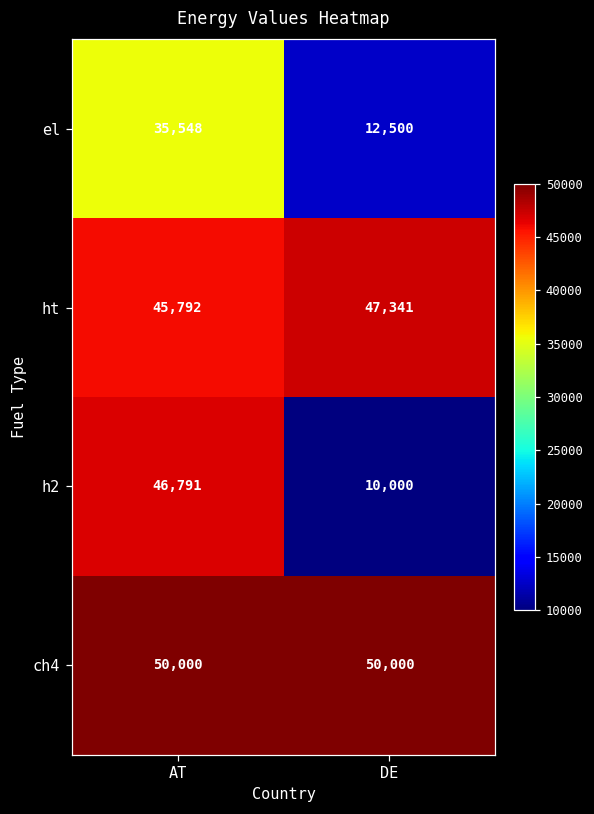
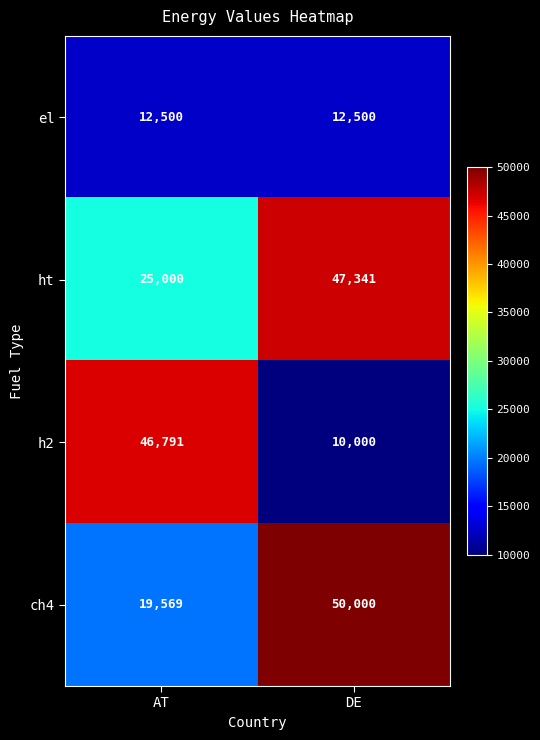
  {
    "el": {
-     "AT": "35,548",
+     "AT": "12,500",
      "DE": "12,500"
    },
    "ht": {
-     "AT": "45,792",
+     "AT": "25,000",
      "DE": "47,341"
    },
    "h2": {
      "AT": "46,791",
      "DE": "10,000"
    },
    "ch4": {
-     "AT": "50,000",
+     "AT": "19,569",
      "DE": "50,000"
    }
  }
